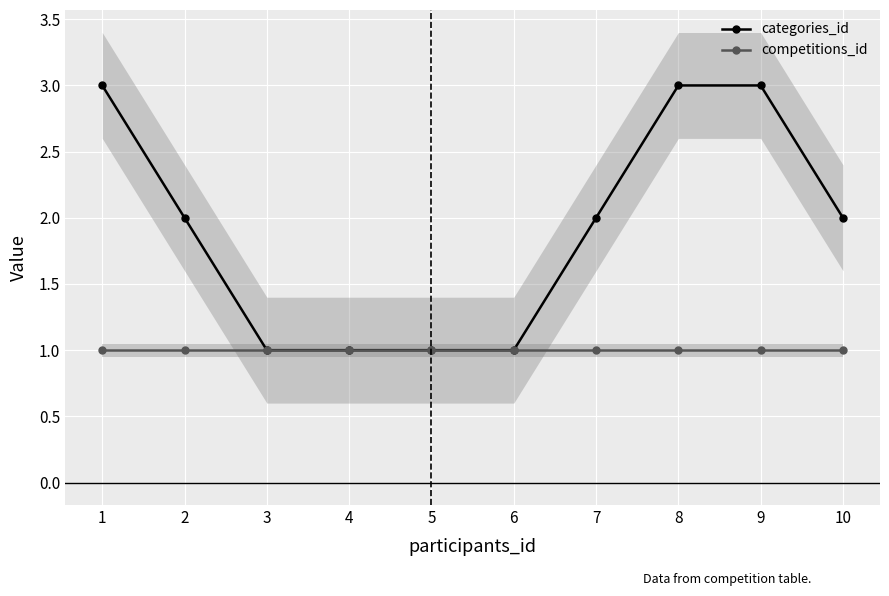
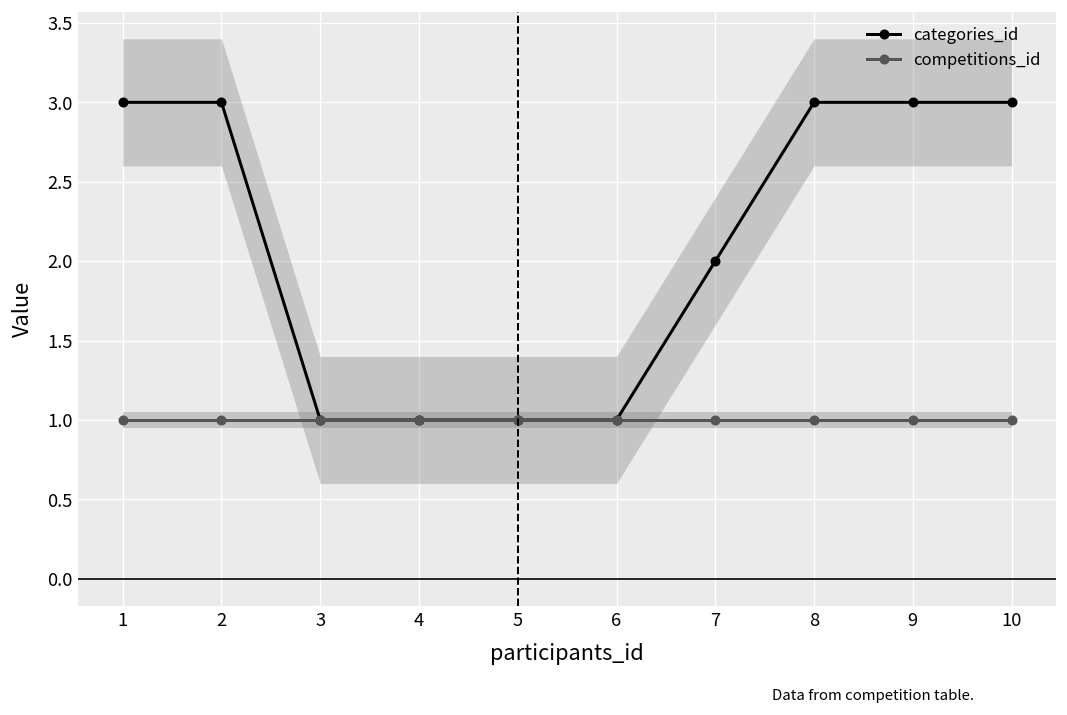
  {
    "categories_id": {
      "1": 3,
-     "2": 2,
+     "2": 3,
      "7": 2,
      "8": 3,
      "9": 3,
-     "10": 2
+     "10": 3
    },
    "competitions_id": {
      "1": 1,
      "2": 1,
      "7": 1,
      "8": 1,
      "9": 1,
      "10": 1
    }
  }
